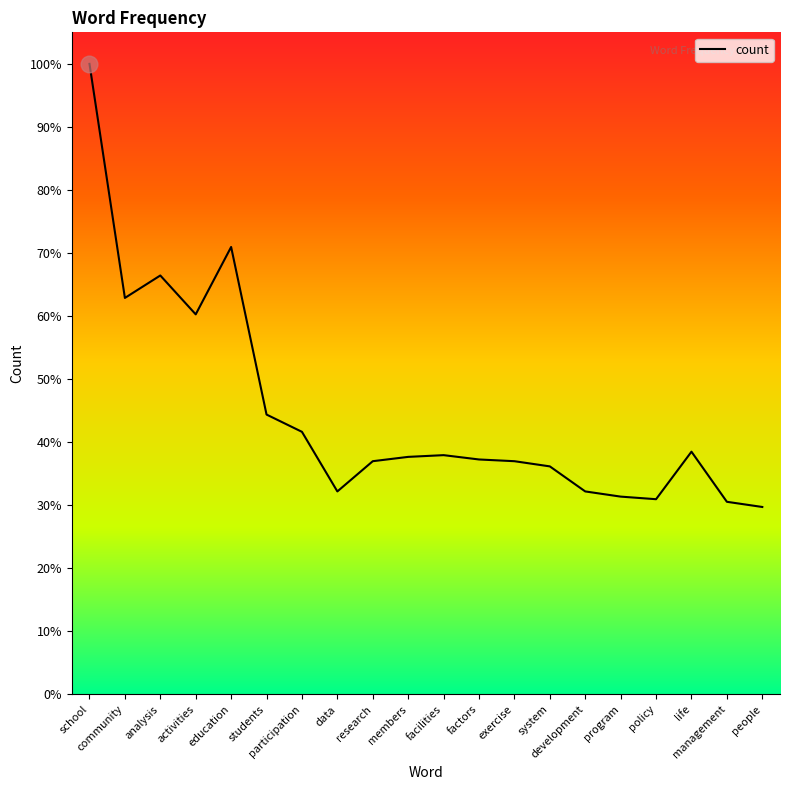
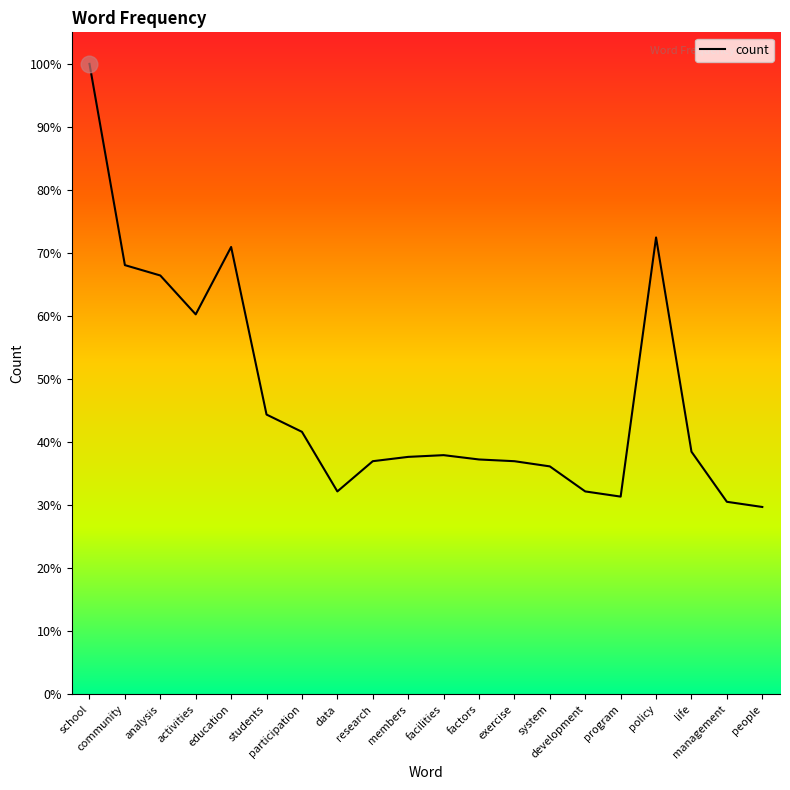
  {
    "count": {
-     "community": "63%",
+     "community": "68%",
      "analysis": "66%",
      "activities": "60%",
      "education": "71%",
      "students": "44%",
      "participation": "42%",
      "data": "32%",
      "research": "37%",
      "members": "38%",
      "facilities": "38%",
      "factors": "37%",
      "exercise": "37%",
      "system": "36%",
      "development": "32%",
      "program": "31%",
-     "policy": "31%",
+     "policy": "72%",
      "life": "38%",
      "management": "31%",
      "people": "30%"
    }
  }
